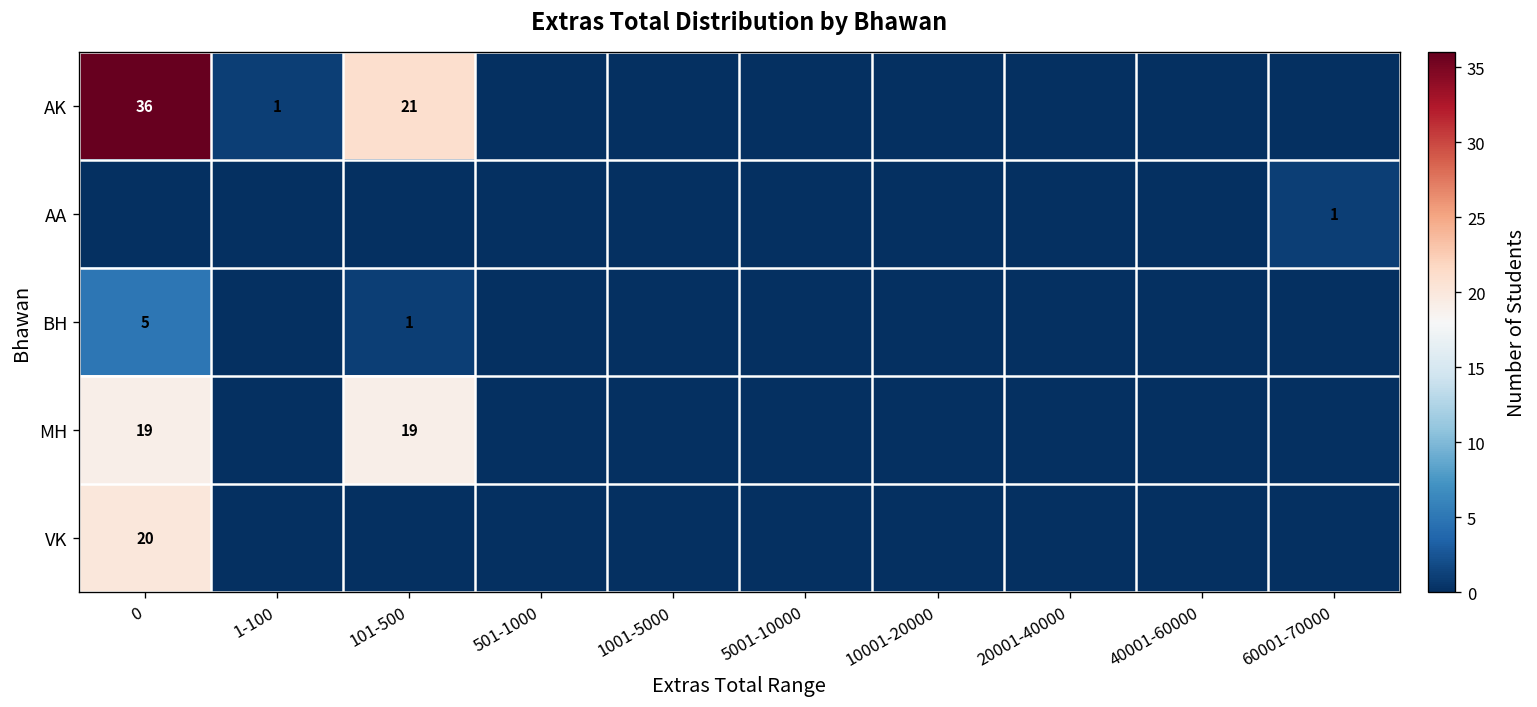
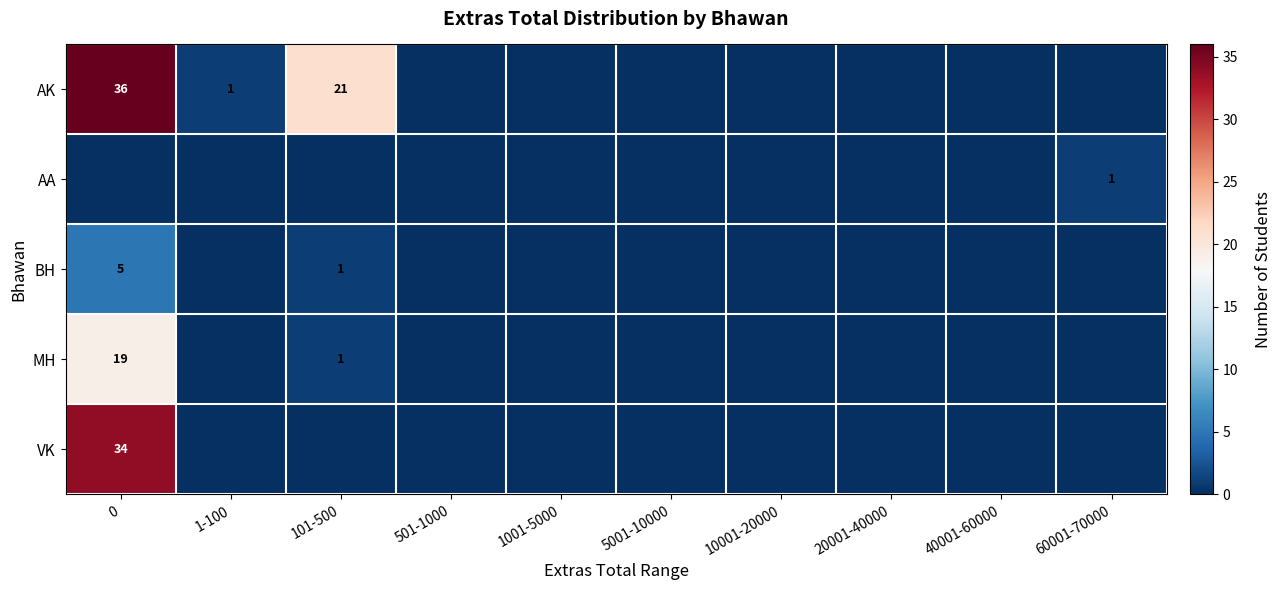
  {
    "AK": {
      "0": 36,
      "1-100": 1,
      "101-500": 21
    },
    "AA": {
      "60001-70000": 1
    },
    "BH": {
      "0": 5,
      "101-500": 1
    },
    "MH": {
      "0": 19,
-     "101-500": 19
+     "101-500": 1
    },
    "VK": {
-     "0": 20
+     "0": 34
    }
  }
